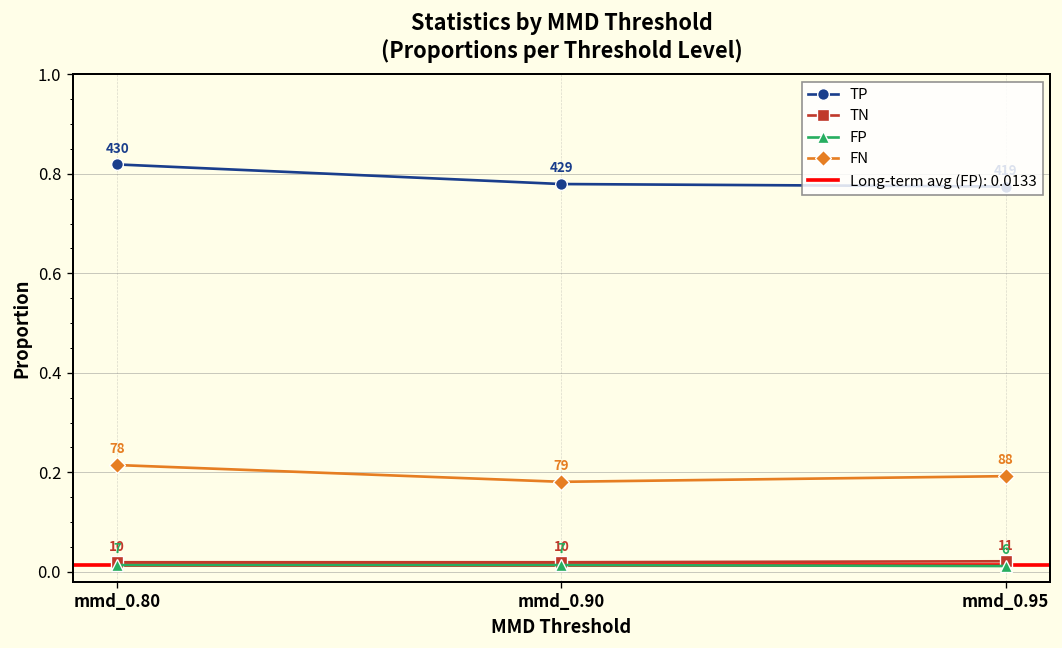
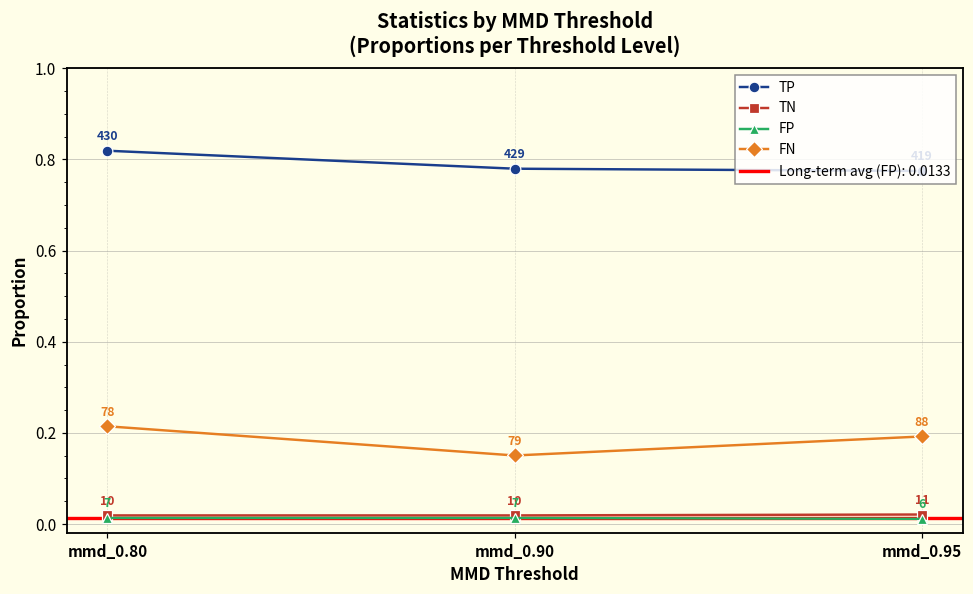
  {
    "FP": {
      "mmd_0.95": 0.01
    },
    "FN": {
-     "mmd_0.90": 0.18
+     "mmd_0.90": 0.15
    }
  }
